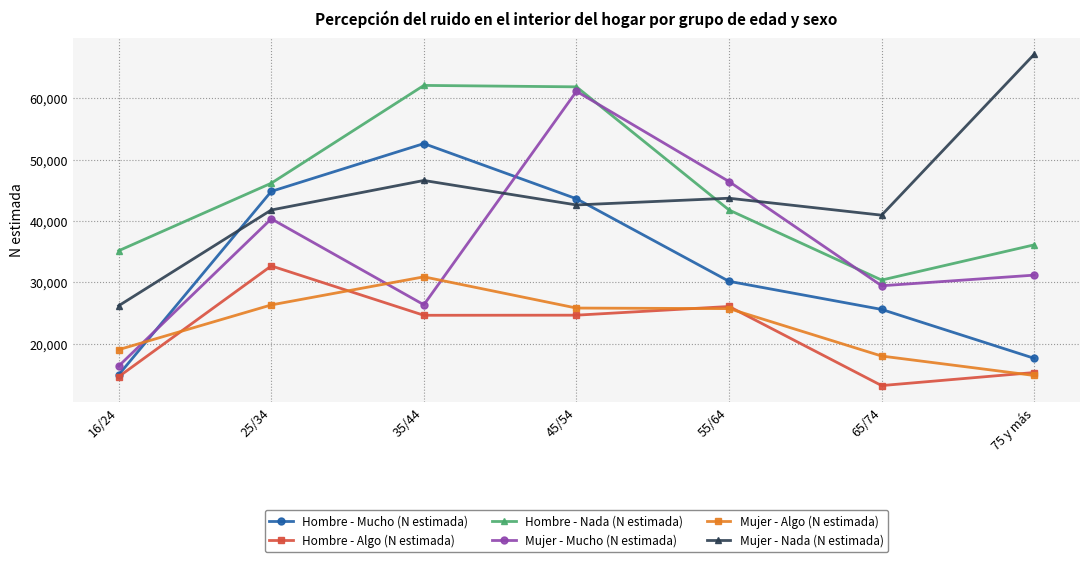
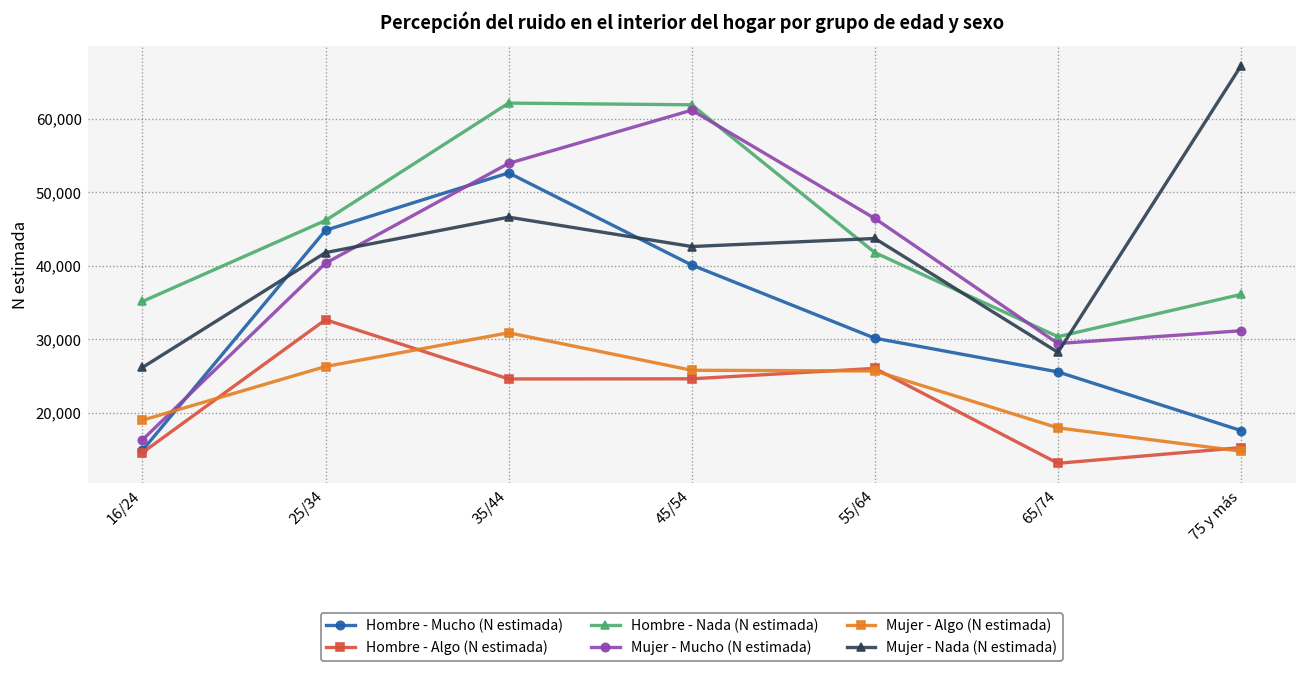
  {
    "Hombre - Mucho (N estimada)": {
      "25/34": "45,000",
      "35/44": "53,000",
-     "45/54": "44,000",
+     "45/54": "40,000",
      "55/64": "30,000",
      "65/74": "26,000",
      "75 y más": "18,000"
    },
    "Hombre - Nada (N estimada)": {
      "16/24": "35,000",
      "25/34": "46,000",
      "35/44": "62,000",
      "45/54": "62,000",
      "55/64": "42,000",
      "65/74": "30,000",
      "75 y más": "36,000"
    },
    "Mujer - Mucho (N estimada)": {
      "16/24": "16,000",
      "25/34": "40,000",
-     "35/44": "26,000",
+     "35/44": "54,000",
      "45/54": "61,000",
      "55/64": "46,000",
      "65/74": "29,000",
      "75 y más": "31,000"
    },
    "Mujer - Nada (N estimada)": {
      "16/24": "26,000",
      "25/34": "42,000",
      "35/44": "47,000",
      "45/54": "43,000",
      "55/64": "44,000",
-     "65/74": "41,000",
+     "65/74": "28,000",
      "75 y más": "67,000"
    }
  }
